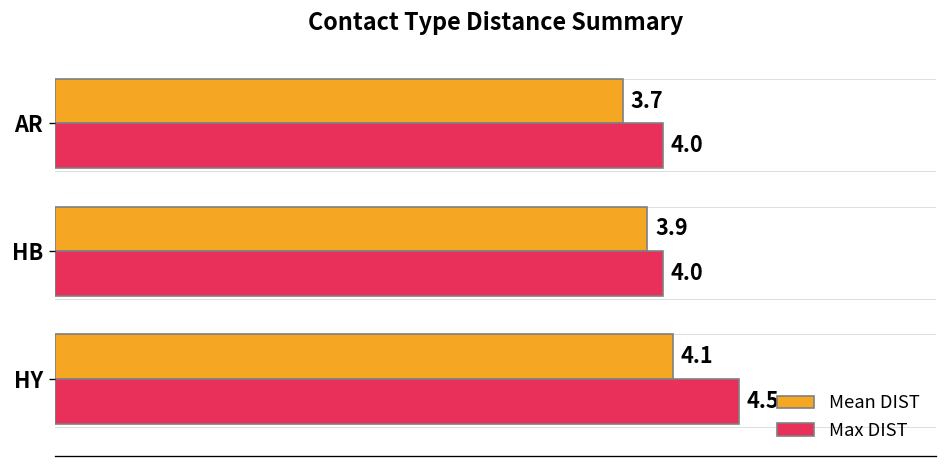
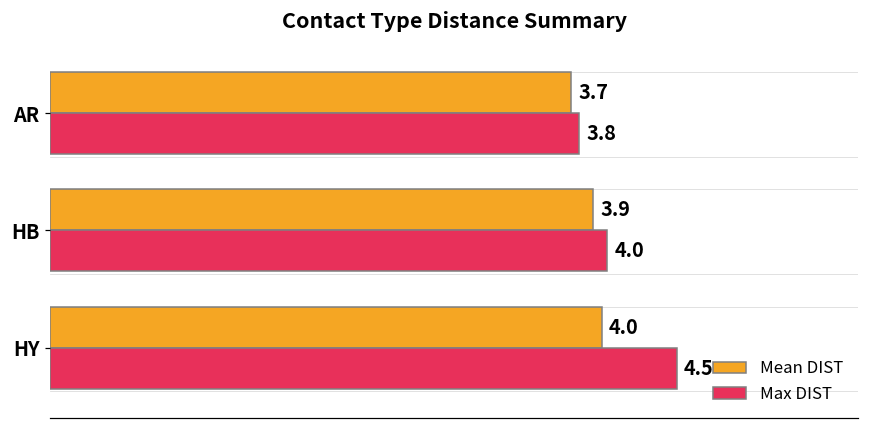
  {
    "Mean DIST": {
      "AR": 3.7,
      "HB": 3.9,
-     "HY": 4.1
+     "HY": 4.0
    },
    "Max DIST": {
-     "AR": 4.0,
+     "AR": 3.8,
      "HB": 4.0,
      "HY": 4.5
    }
  }
